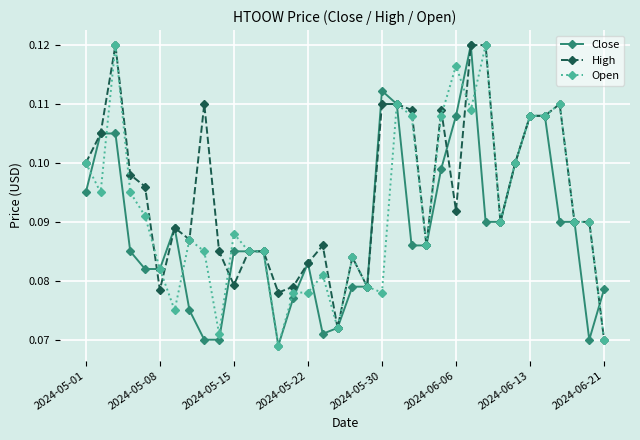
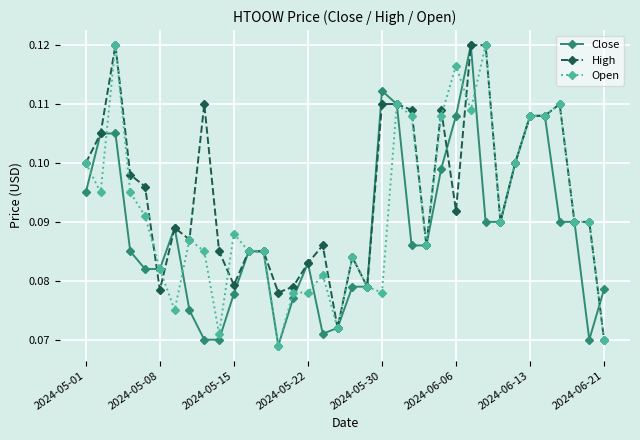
  {
    "Close": {
      "2024-05-01": 0.095,
-     "2024-05-15": 0.085,
+     "2024-05-15": 0.078,
      "2024-05-30": 0.112,
      "2024-06-06": 0.108,
      "2024-06-21": 0.079
    },
    "High": {
      "2024-05-08": 0.078,
      "2024-05-15": 0.079,
      "2024-05-30": 0.110,
      "2024-06-06": 0.092
    },
    "Open": {
      "2024-05-15": 0.088,
      "2024-05-22": 0.078,
      "2024-05-30": 0.078,
      "2024-06-06": 0.117
    }
  }
